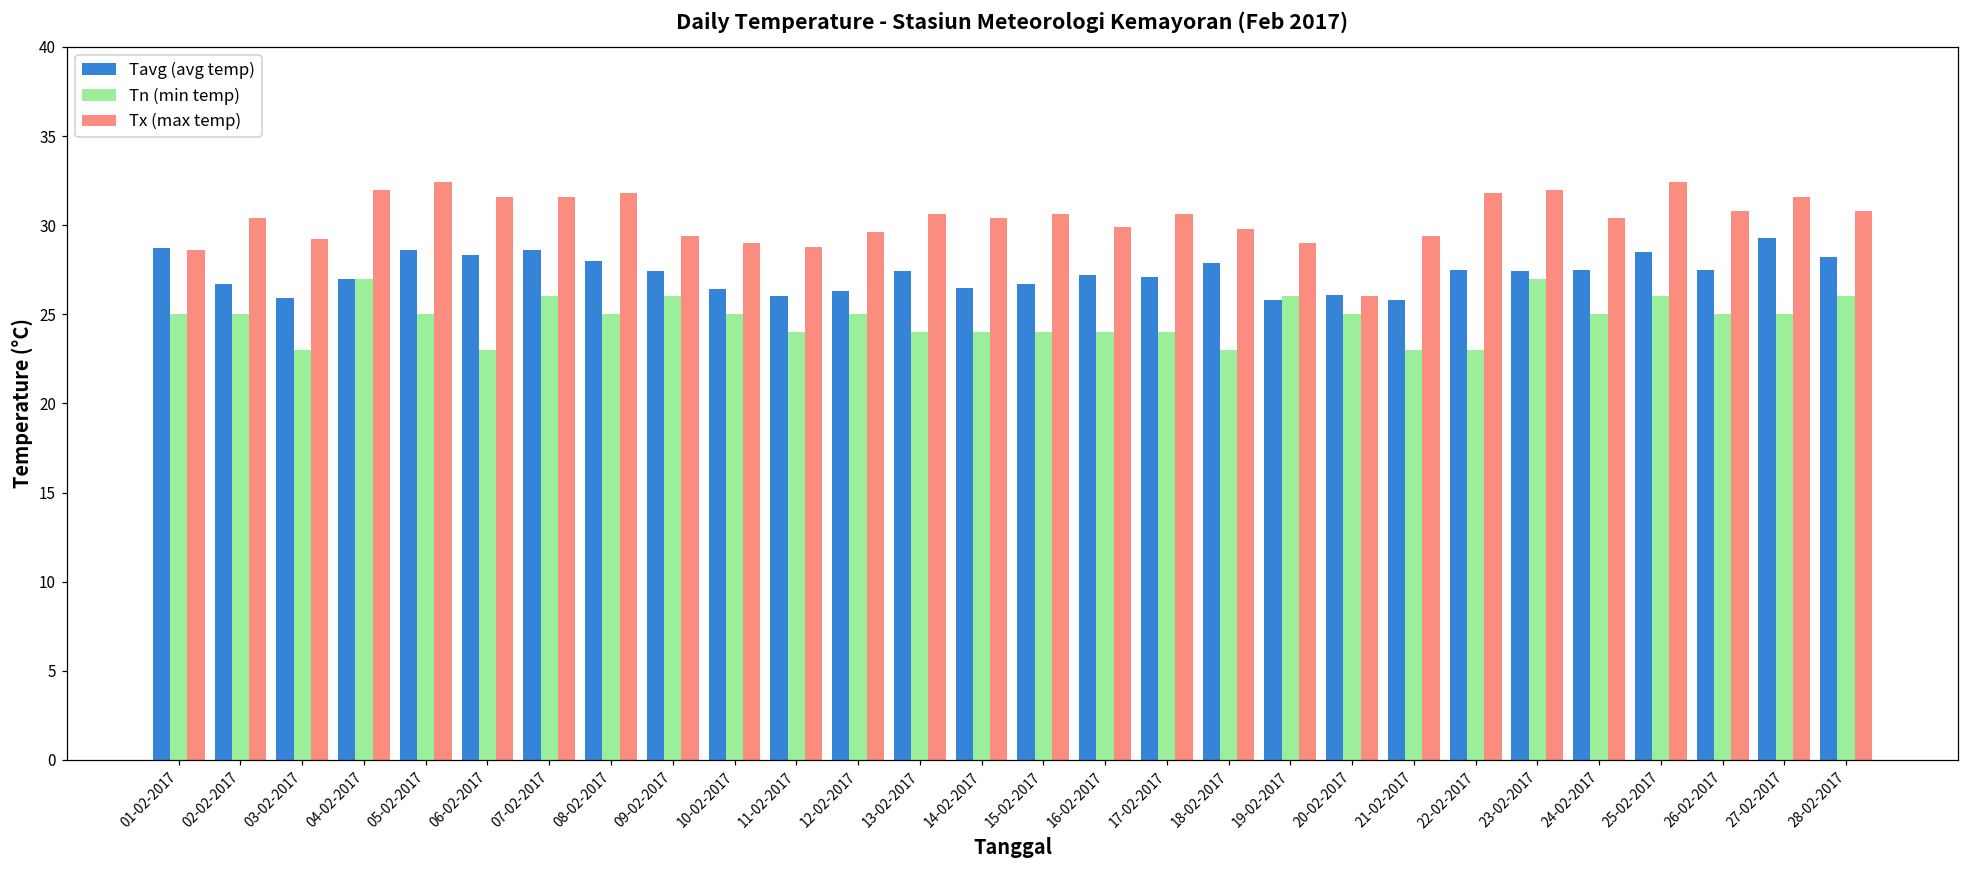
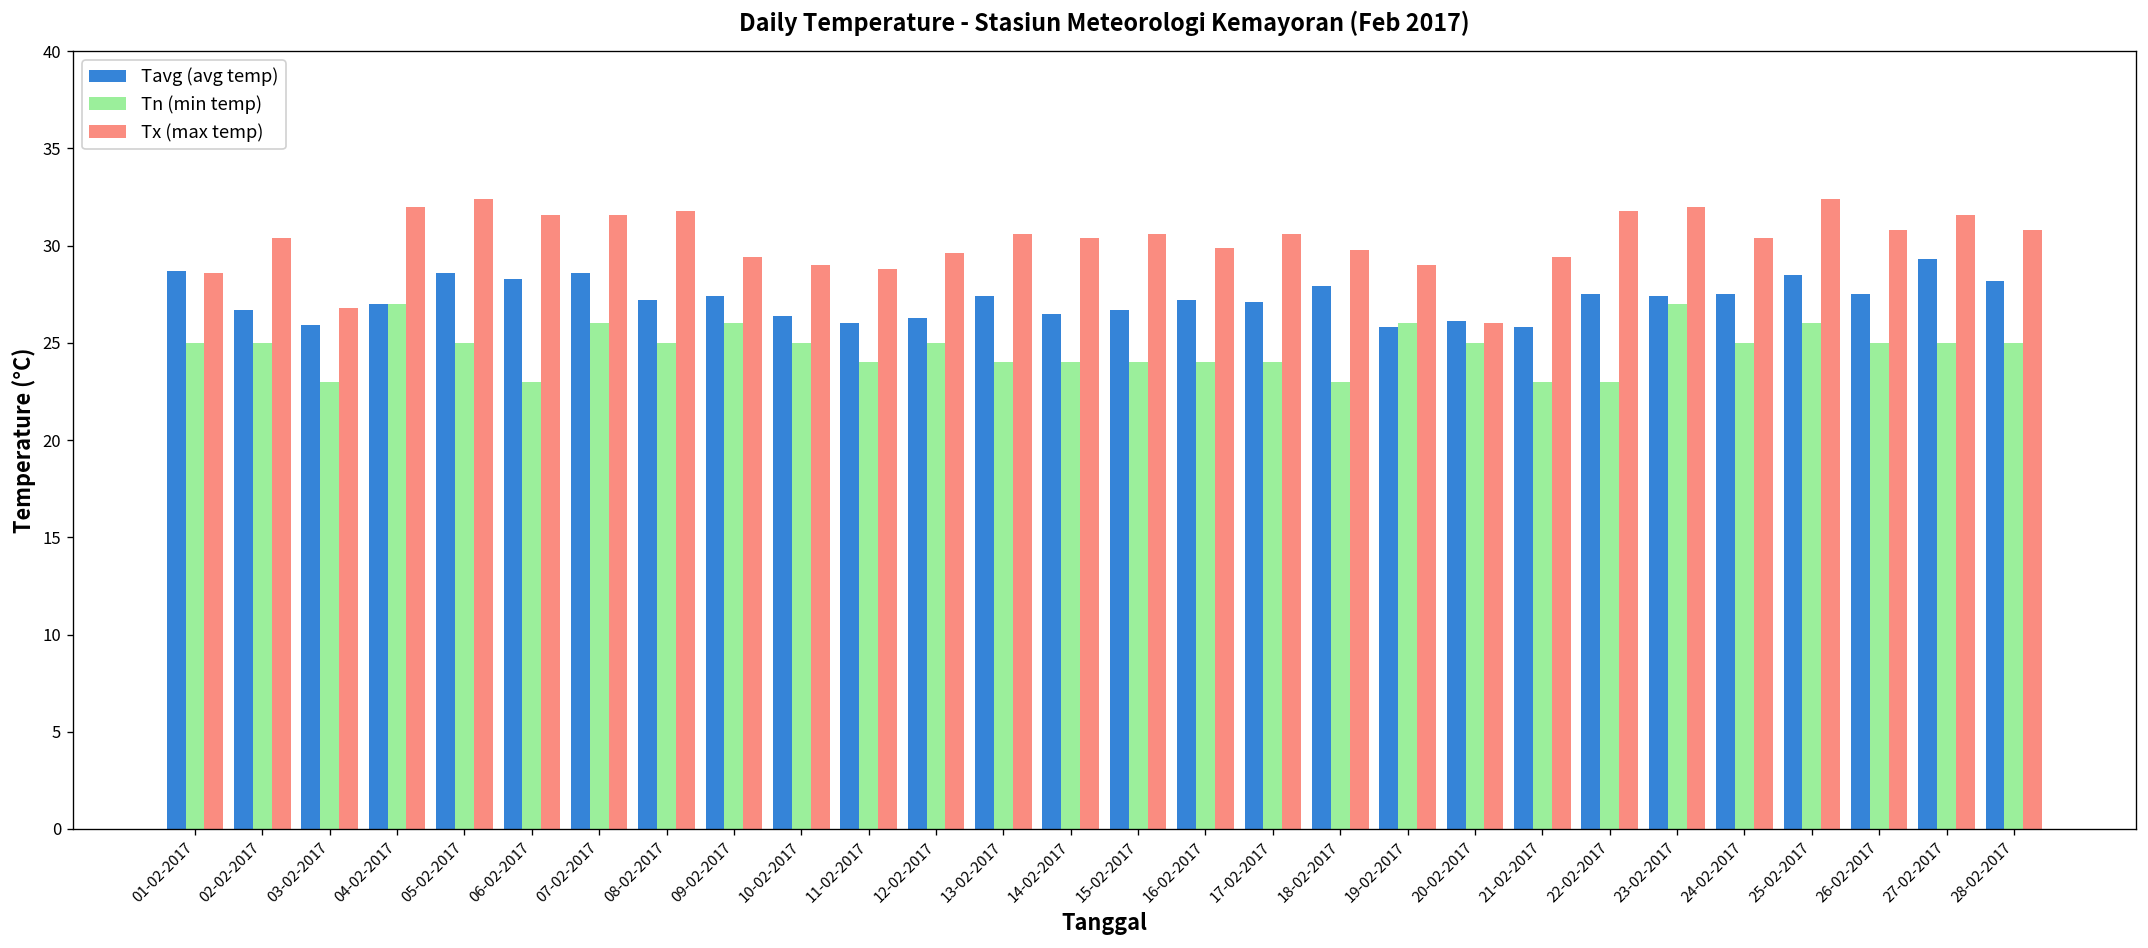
  {
    "Tavg (avg temp)": {
      "01-02-2017": 28.7,
      "02-02-2017": 26.7,
      "03-02-2017": 25.9,
      "04-02-2017": 27.0,
      "05-02-2017": 28.6,
      "06-02-2017": 28.3,
      "07-02-2017": 28.6,
-     "08-02-2017": 28.0,
+     "08-02-2017": 27.2,
      "09-02-2017": 27.4,
      "10-02-2017": 26.4,
      "11-02-2017": 26.0,
      "12-02-2017": 26.3,
      "13-02-2017": 27.4,
      "14-02-2017": 26.5,
      "15-02-2017": 26.7,
      "16-02-2017": 27.2,
      "17-02-2017": 27.1,
      "18-02-2017": 27.9,
      "19-02-2017": 25.8,
      "20-02-2017": 26.1,
      "21-02-2017": 25.8,
      "22-02-2017": 27.5,
      "23-02-2017": 27.4,
      "24-02-2017": 27.5,
      "25-02-2017": 28.5,
      "26-02-2017": 27.5,
      "27-02-2017": 29.3,
      "28-02-2017": 28.2
    },
    "Tn (min temp)": {
      "01-02-2017": 25,
      "02-02-2017": 25,
      "03-02-2017": 23,
      "04-02-2017": 27,
      "05-02-2017": 25,
      "06-02-2017": 23,
      "07-02-2017": 26,
      "08-02-2017": 25,
      "09-02-2017": 26,
      "10-02-2017": 25,
      "11-02-2017": 24,
      "12-02-2017": 25,
      "13-02-2017": 24,
      "14-02-2017": 24,
      "15-02-2017": 24,
      "16-02-2017": 24,
      "17-02-2017": 24,
      "18-02-2017": 23,
      "19-02-2017": 26,
      "20-02-2017": 25,
      "21-02-2017": 23,
      "22-02-2017": 23,
      "23-02-2017": 27,
      "24-02-2017": 25,
      "25-02-2017": 26,
      "26-02-2017": 25,
      "27-02-2017": 25,
-     "28-02-2017": 26
+     "28-02-2017": 25
    },
    "Tx (max temp)": {
      "01-02-2017": 28.6,
      "02-02-2017": 30.4,
-     "03-02-2017": 29.2,
+     "03-02-2017": 26.8,
      "04-02-2017": 32.0,
      "05-02-2017": 32.4,
      "06-02-2017": 31.6,
      "07-02-2017": 31.6,
      "08-02-2017": 31.8,
      "09-02-2017": 29.4,
      "10-02-2017": 29.0,
      "11-02-2017": 28.8,
      "12-02-2017": 29.6,
      "13-02-2017": 30.6,
      "14-02-2017": 30.4,
      "15-02-2017": 30.6,
      "16-02-2017": 29.9,
      "17-02-2017": 30.6,
      "18-02-2017": 29.8,
      "19-02-2017": 29.0,
      "20-02-2017": 26.0,
      "21-02-2017": 29.4,
      "22-02-2017": 31.8,
      "23-02-2017": 32.0,
      "24-02-2017": 30.4,
      "25-02-2017": 32.4,
      "26-02-2017": 30.8,
      "27-02-2017": 31.6,
      "28-02-2017": 30.8
    }
  }
